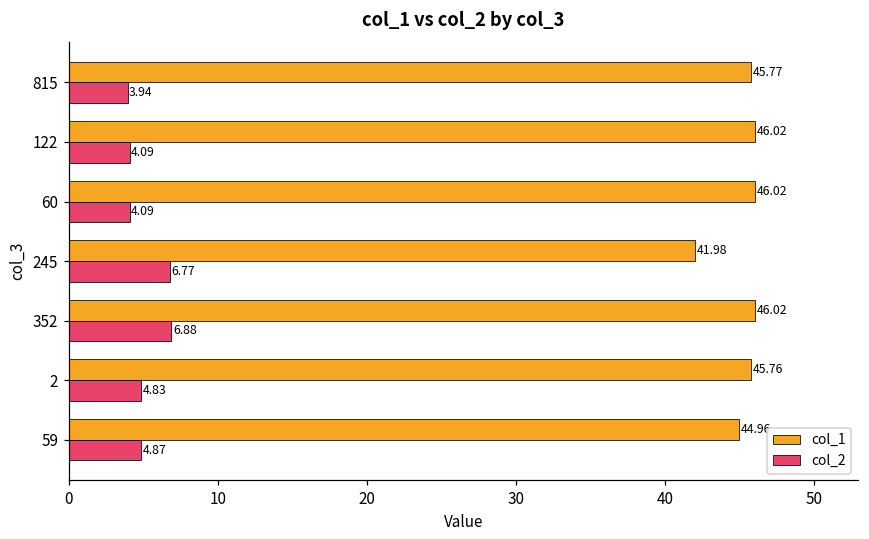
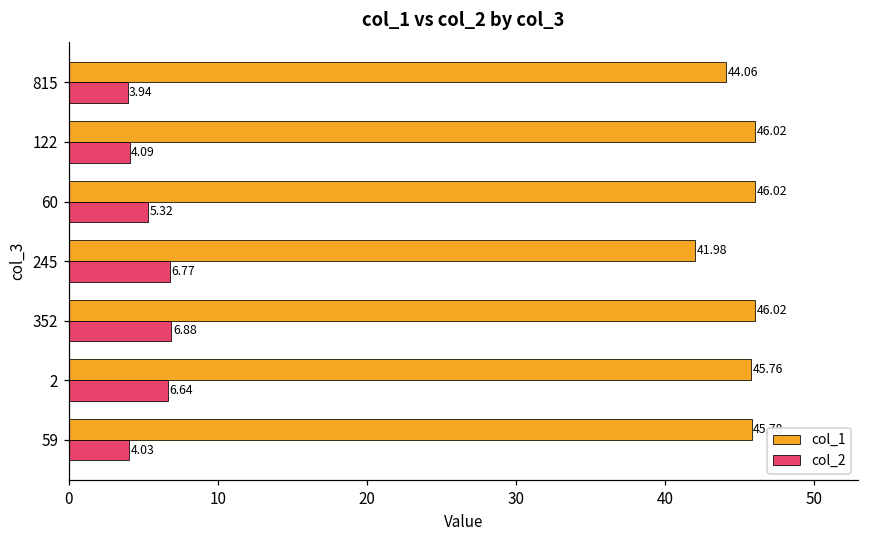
  {
    "col_1": {
-     "815": 45.77,
+     "815": 44.06,
      "122": 46.02,
      "60": 46.02,
      "245": 41.98,
      "352": 46.02,
      "2": 45.76,
-     "59": 45.0
+     "59": 45.8
    },
    "col_2": {
      "815": 3.94,
      "122": 4.09,
-     "60": 4.09,
+     "60": 5.32,
      "245": 6.77,
      "352": 6.88,
-     "2": 4.83,
-     "59": 4.87
+     "2": 6.64,
+     "59": 4.03
    }
  }
